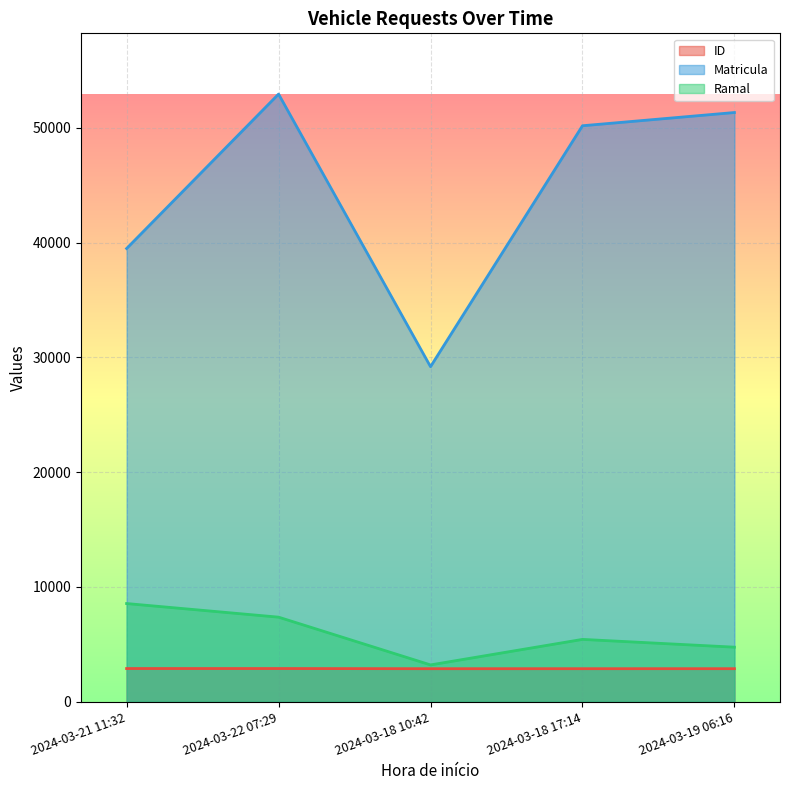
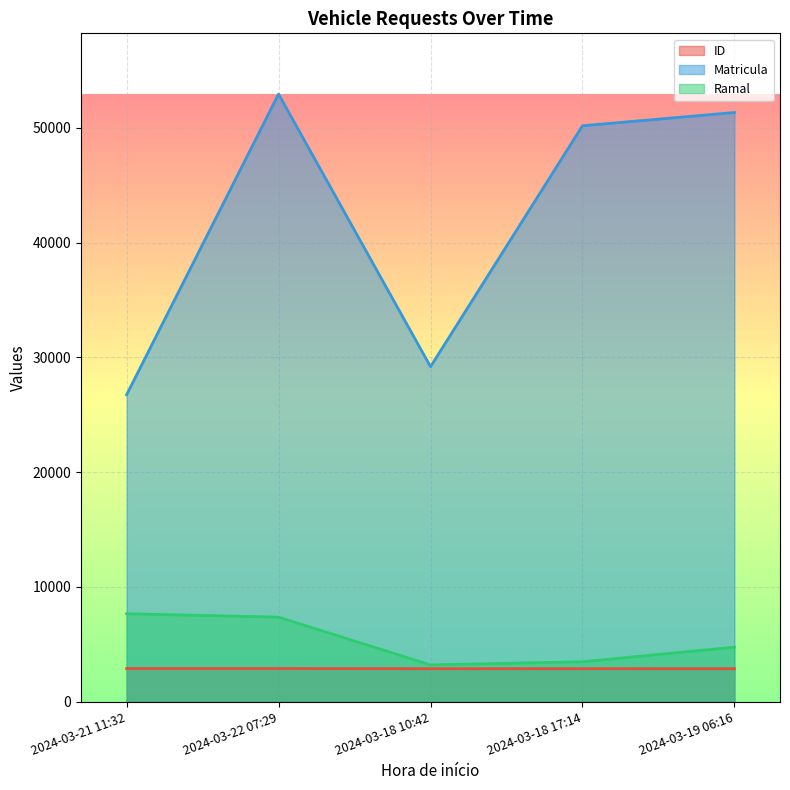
  {
    "ID": {
      "2024-03-21 11:32": 2900,
      "2024-03-22 07:29": 2900,
      "2024-03-18 10:42": 2900,
      "2024-03-18 17:14": 2900,
      "2024-03-19 06:16": 2900
    },
    "Matricula": {
-     "2024-03-21 11:32": 39500,
+     "2024-03-21 11:32": 26700,
      "2024-03-22 07:29": 52900,
      "2024-03-18 10:42": 29200,
      "2024-03-18 17:14": 50200,
      "2024-03-19 06:16": 51300
    },
    "Ramal": {
-     "2024-03-21 11:32": 8600,
+     "2024-03-21 11:32": 7700,
      "2024-03-22 07:29": 7400,
      "2024-03-18 10:42": 3200,
-     "2024-03-18 17:14": 5400,
+     "2024-03-18 17:14": 3500,
      "2024-03-19 06:16": 4800
    }
  }
